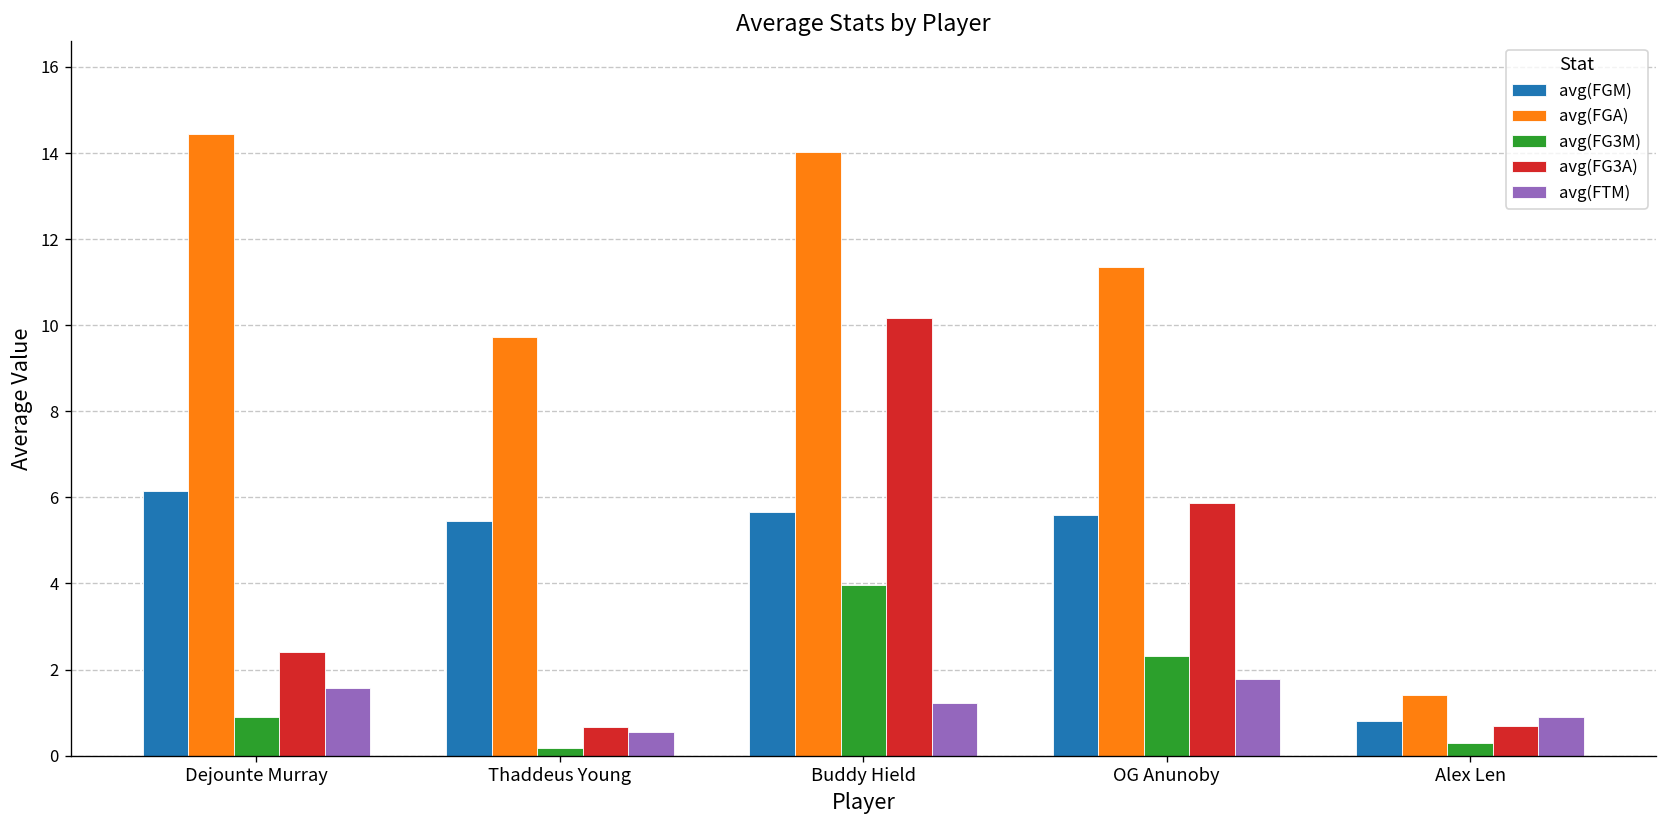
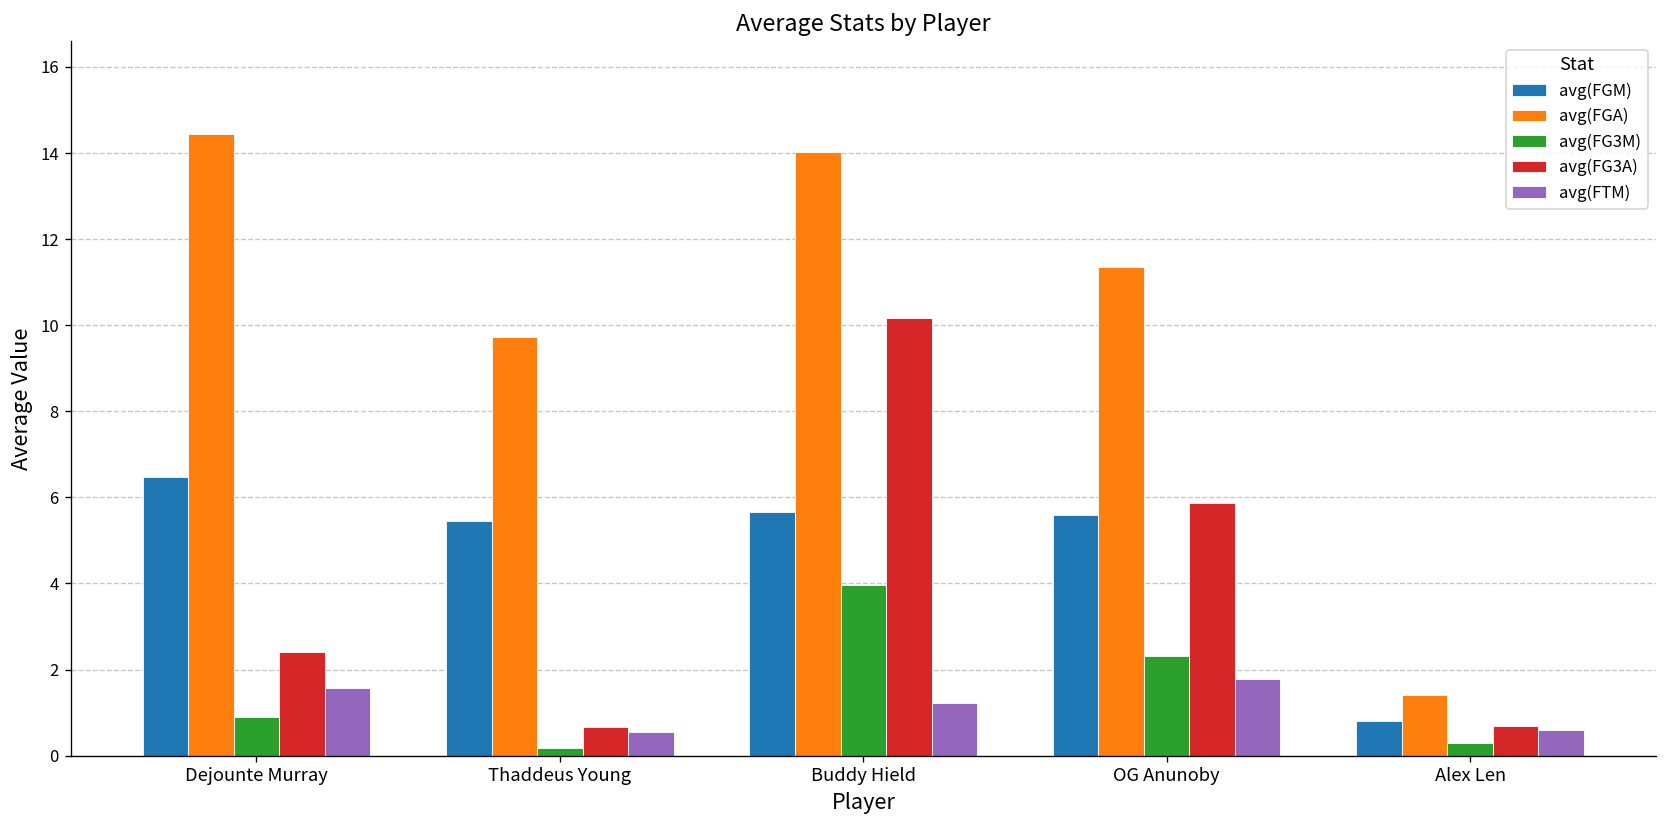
  {
    "avg(FGM)": {
-     "Dejounte Murray": 6.2,
+     "Dejounte Murray": 6.5,
      "Thaddeus Young": 5.4,
      "Buddy Hield": 5.6,
      "OG Anunoby": 5.6,
      "Alex Len": 0.8
    },
    "avg(FGA)": {
      "Dejounte Murray": 14.4,
      "Thaddeus Young": 9.7,
      "Buddy Hield": 14.0,
      "OG Anunoby": 11.4,
      "Alex Len": 1.4
    },
    "avg(FG3M)": {
      "Dejounte Murray": 0.9,
      "Thaddeus Young": 0.2,
      "Buddy Hield": 4.0,
      "OG Anunoby": 2.3,
      "Alex Len": 0.3
    },
    "avg(FG3A)": {
      "Dejounte Murray": 2.4,
      "Thaddeus Young": 0.7,
      "Buddy Hield": 10.2,
      "OG Anunoby": 5.9,
      "Alex Len": 0.7
    },
    "avg(FTM)": {
      "Dejounte Murray": 1.6,
      "Thaddeus Young": 0.6,
      "Buddy Hield": 1.2,
      "OG Anunoby": 1.8,
-     "Alex Len": 0.9
+     "Alex Len": 0.6
    }
  }
